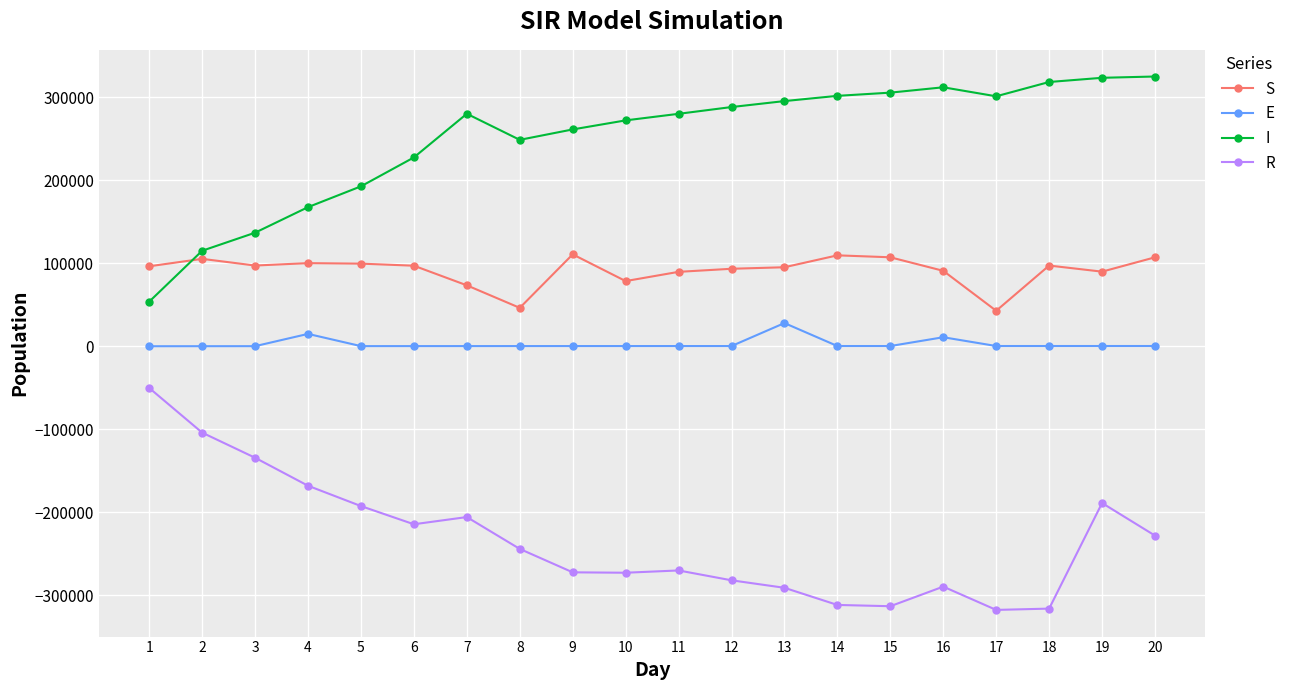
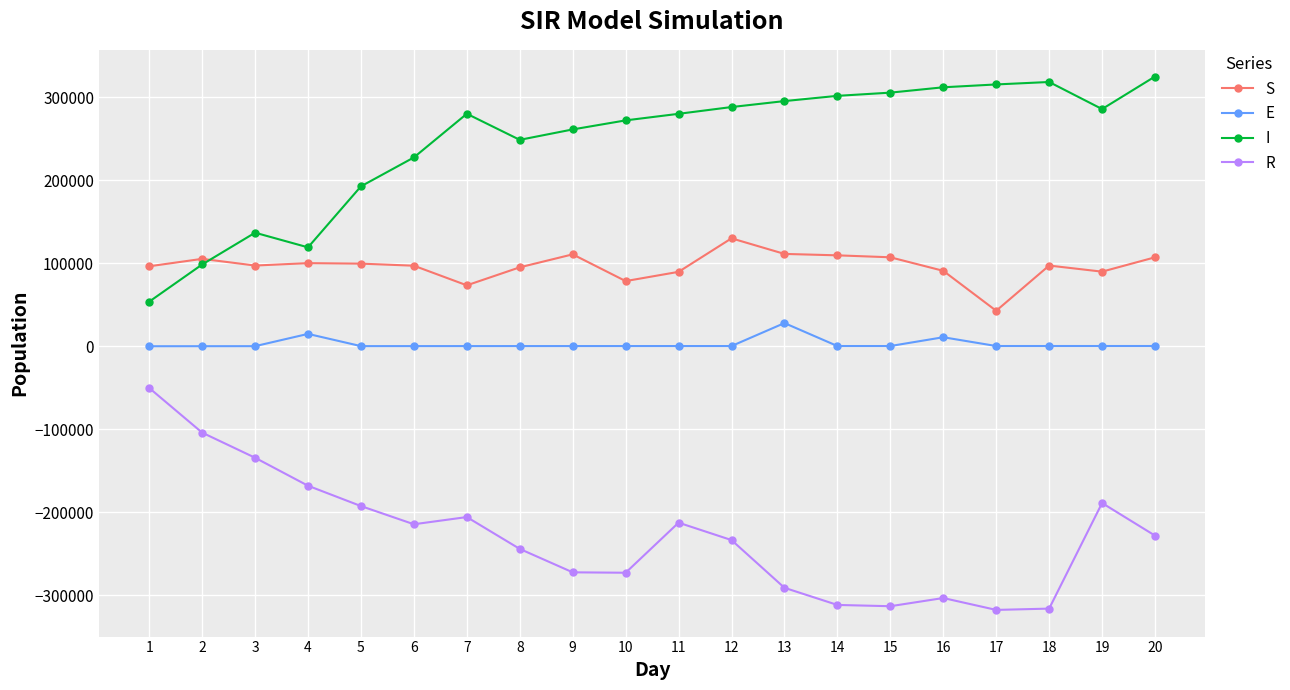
  {
    "S": {
      "1": 100000,
      "2": 110000,
      "3": 100000,
      "4": 100000,
      "5": 100000,
      "6": 100000,
      "7": 70000,
-     "8": 50000,
+     "8": 100000,
      "9": 110000,
      "10": 80000,
      "11": 90000,
-     "12": 90000,
-     "13": 100000,
+     "12": 130000,
+     "13": 110000,
      "14": 110000,
      "15": 110000,
      "16": 90000,
      "17": 40000,
      "18": 100000,
      "19": 90000,
      "20": 110000
    },
    "E": {
      "1": 0,
      "2": 0,
      "3": 0,
      "4": 10000,
      "5": 0,
      "6": 0,
      "7": 0,
      "8": 0,
      "9": 0,
      "10": 0,
      "11": 0,
      "12": 0,
      "13": 30000,
      "14": 0,
      "15": 0,
      "16": 10000,
      "17": 0,
      "18": 0,
      "19": 0,
      "20": 0
    },
    "I": {
      "1": 50000,
-     "2": 120000,
+     "2": 100000,
      "3": 140000,
-     "4": 170000,
+     "4": 120000,
      "5": 190000,
      "6": 230000,
      "7": 280000,
      "8": 250000,
      "9": 260000,
      "10": 270000,
      "11": 280000,
      "12": 290000,
      "13": 300000,
      "14": 300000,
      "15": 310000,
      "16": 310000,
-     "17": 300000,
+     "17": 320000,
      "18": 320000,
-     "19": 320000,
+     "19": 290000,
      "20": 330000
    },
    "R": {
      "1": -50000,
      "2": -100000,
      "3": -130000,
      "4": -170000,
      "5": -190000,
      "6": -210000,
      "7": -210000,
      "8": -240000,
      "9": -270000,
      "10": -270000,
-     "11": -270000,
-     "12": -280000,
+     "11": -210000,
+     "12": -230000,
      "13": -290000,
      "14": -310000,
      "15": -310000,
-     "16": -290000,
+     "16": -300000,
      "17": -320000,
      "18": -320000,
      "19": -190000,
      "20": -230000
    }
  }
